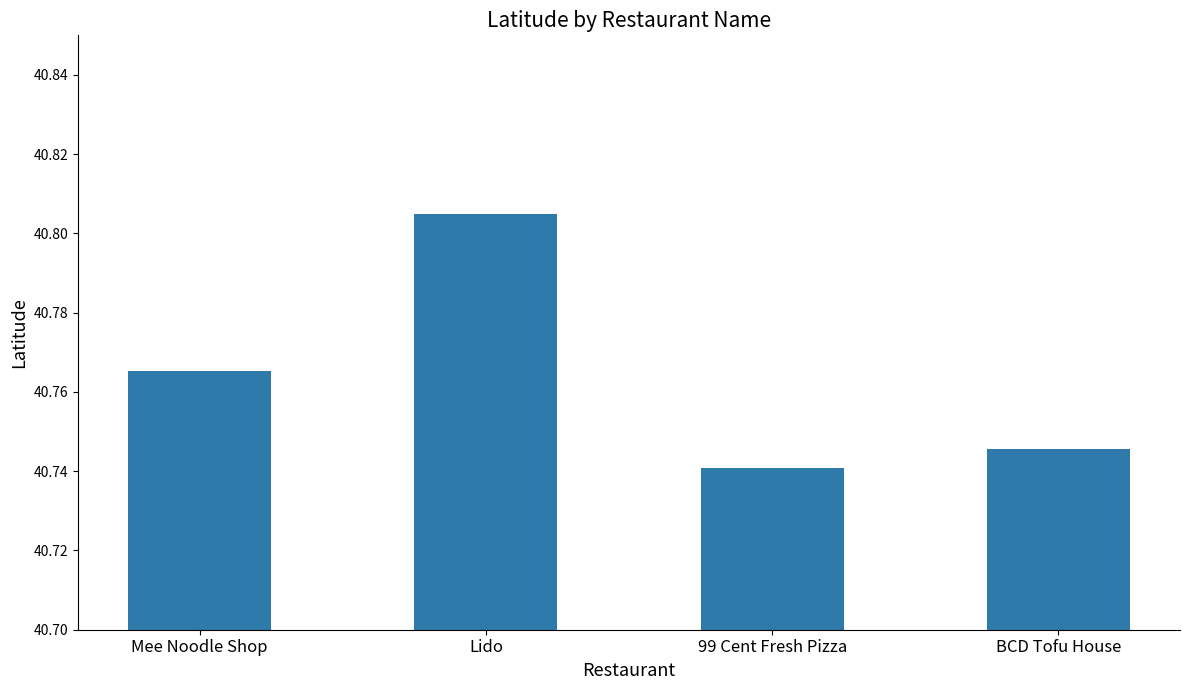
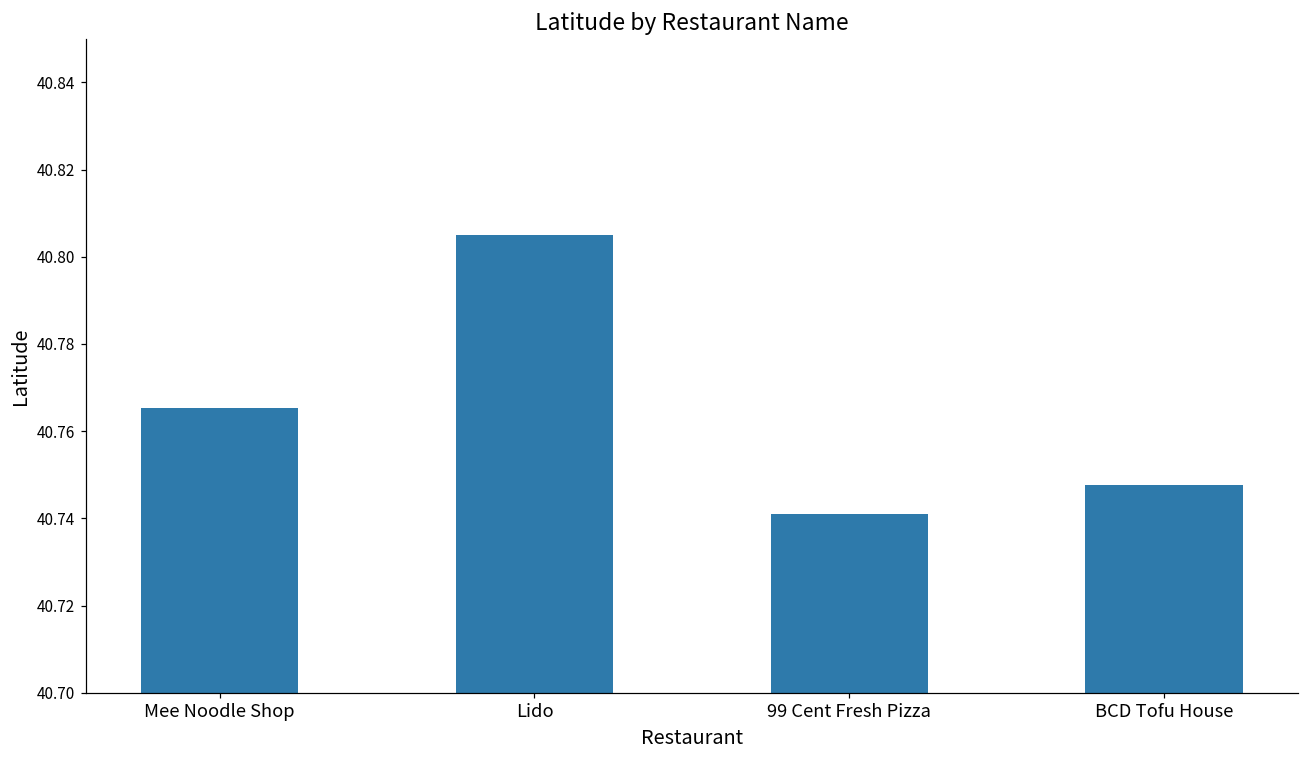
  {
    "Mee Noodle Shop": 40.765,
    "Lido": 40.805,
    "99 Cent Fresh Pizza": 40.741,
-   "BCD Tofu House": 40.746
+   "BCD Tofu House": 40.748
  }
